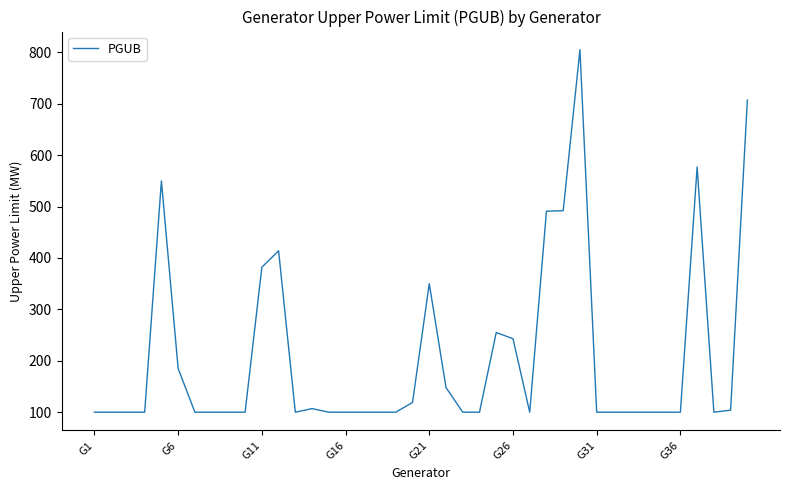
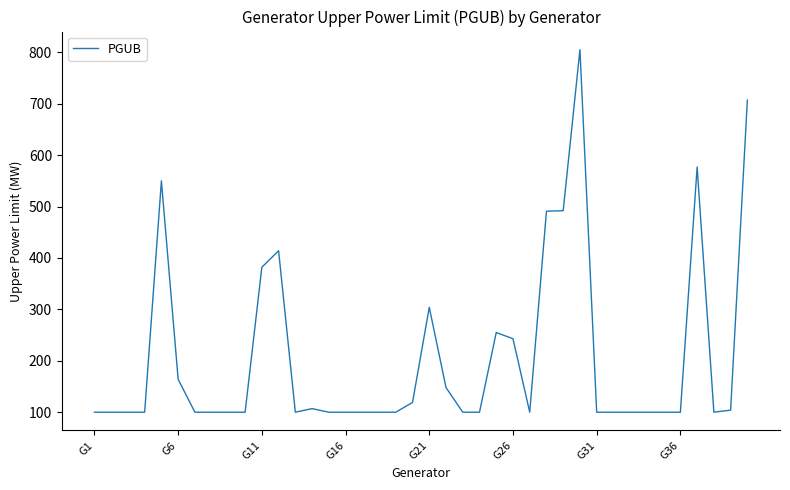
  {
    "G1": 100,
-   "G6": 190,
+   "G6": 160,
    "G11": 380,
    "G16": 100,
-   "G21": 350,
+   "G21": 300,
    "G26": 240,
    "G31": 100,
    "G36": 100
  }
